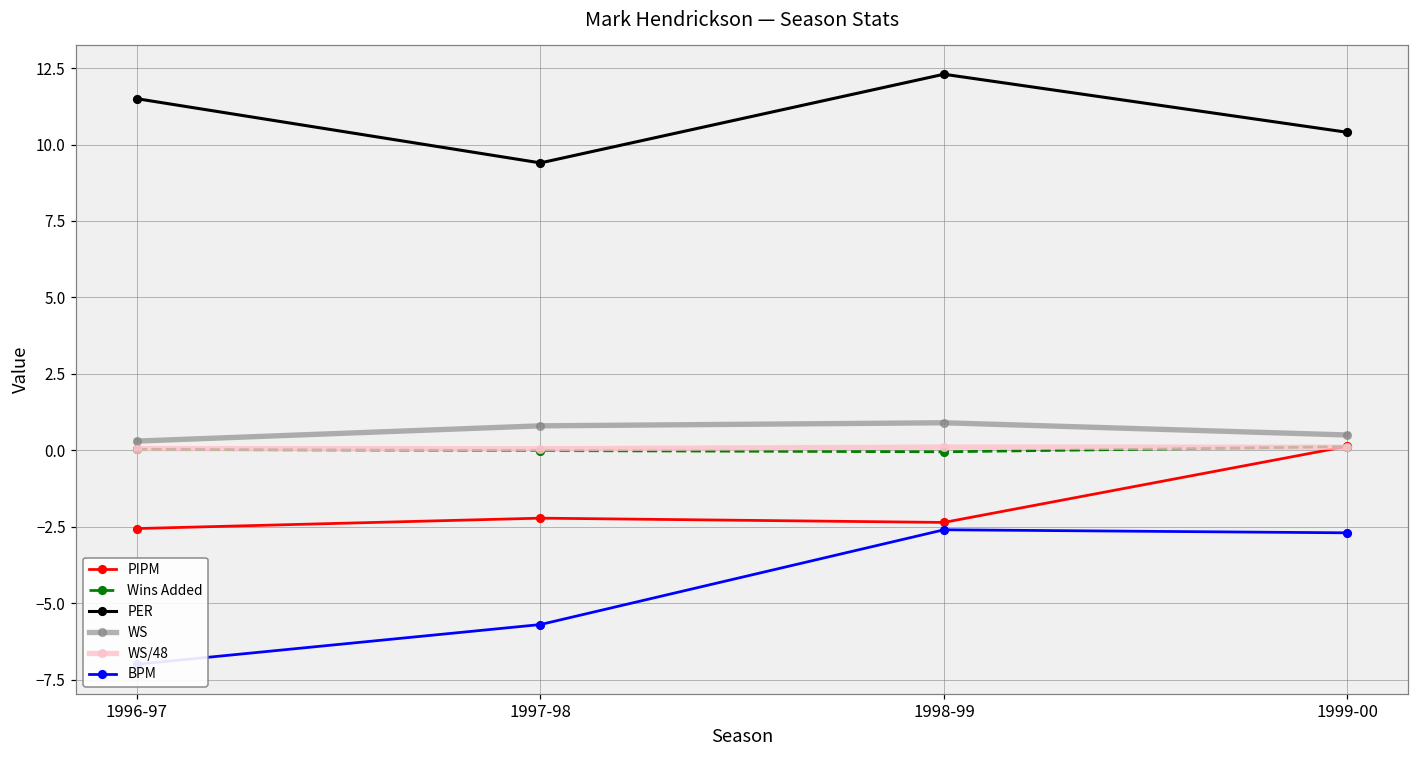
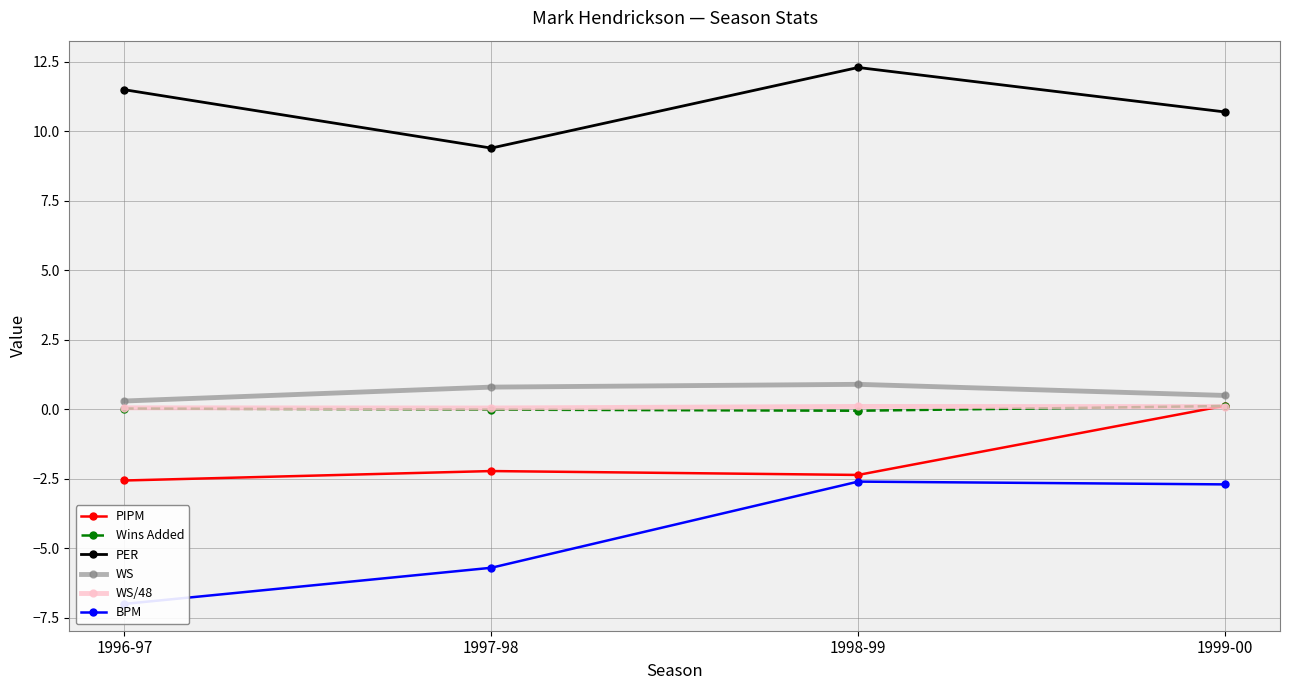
  {
    "PIPM": {
      "1996-97": -2.6,
      "1997-98": -2.2,
      "1998-99": -2.4
    },
    "Wins Added": {
      "1998-99": -0.1
    },
    "PER": {
      "1996-97": 11.5,
      "1997-98": 9.4,
      "1998-99": 12.3,
-     "1999-00": 10.4
+     "1999-00": 10.7
    },
    "WS": {
      "1996-97": 0.3,
      "1997-98": 0.8,
      "1998-99": 0.9,
      "1999-00": 0.5
    },
    "WS/48": {
      "1998-99": 0.1
    },
    "BPM": {
      "1997-98": -5.7,
      "1998-99": -2.6,
      "1999-00": -2.7
    }
  }
